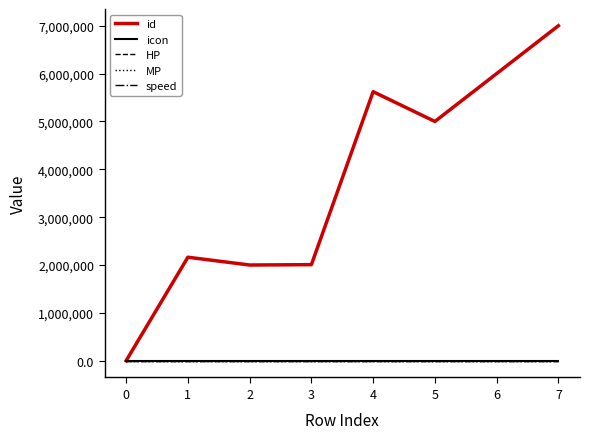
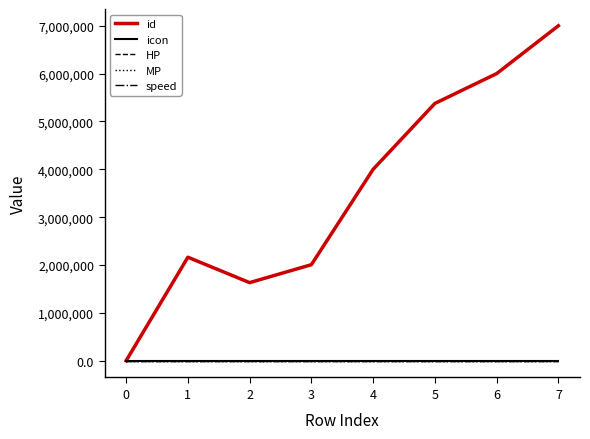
  {
    "id": {
      "1": "2,200,000",
-     "2": "2,000,000",
+     "2": "1,600,000",
      "3": "2,000,000",
-     "4": "5,600,000",
-     "5": "5,000,000",
+     "4": "4,000,000",
+     "5": "5,400,000",
      "6": "6,000,000",
      "7": "7,000,000"
    },
    "speed": {
      "1": "0",
      "2": "0",
      "3": "0",
      "4": "0",
      "5": "0",
      "6": "0",
      "7": "0"
    }
  }
